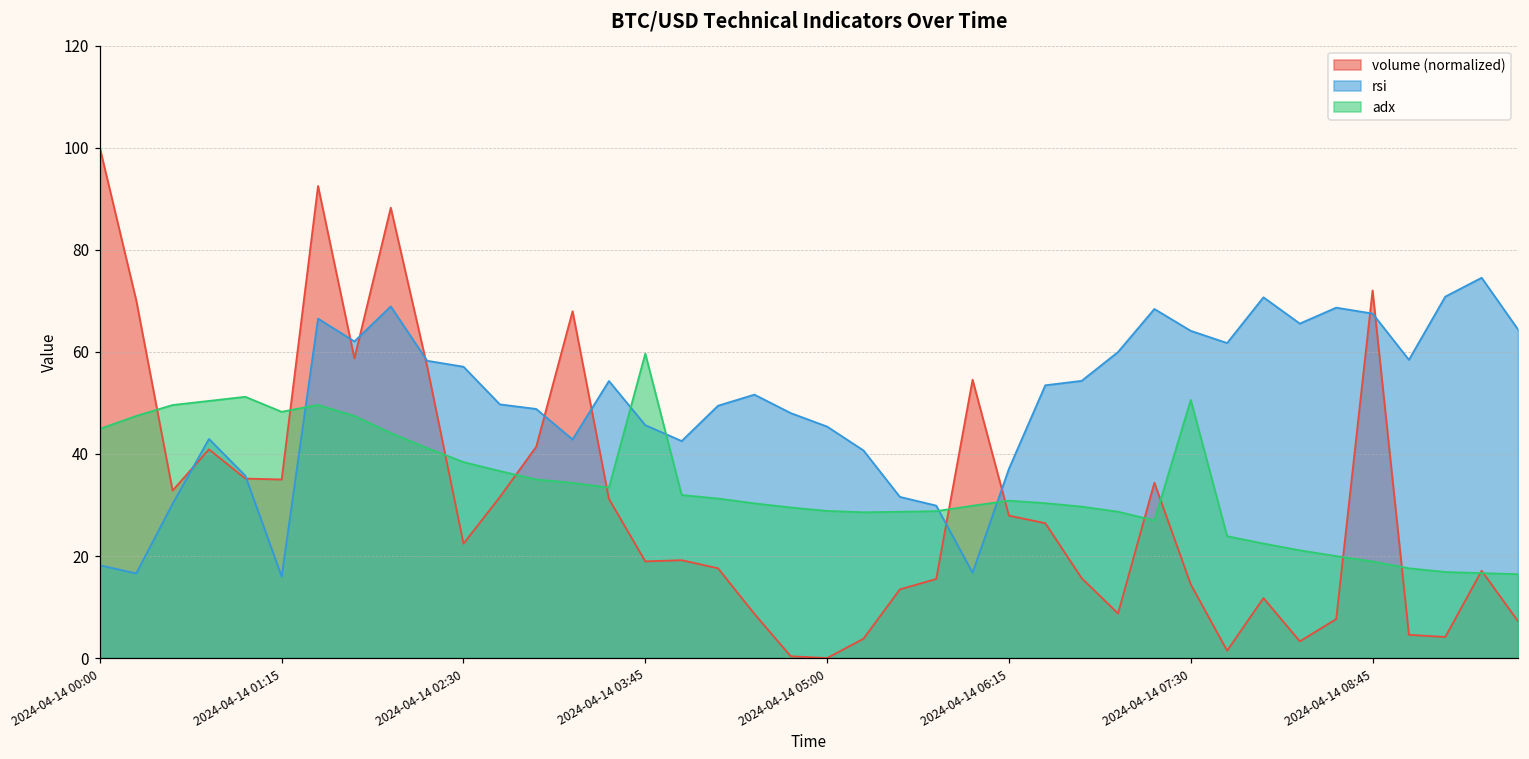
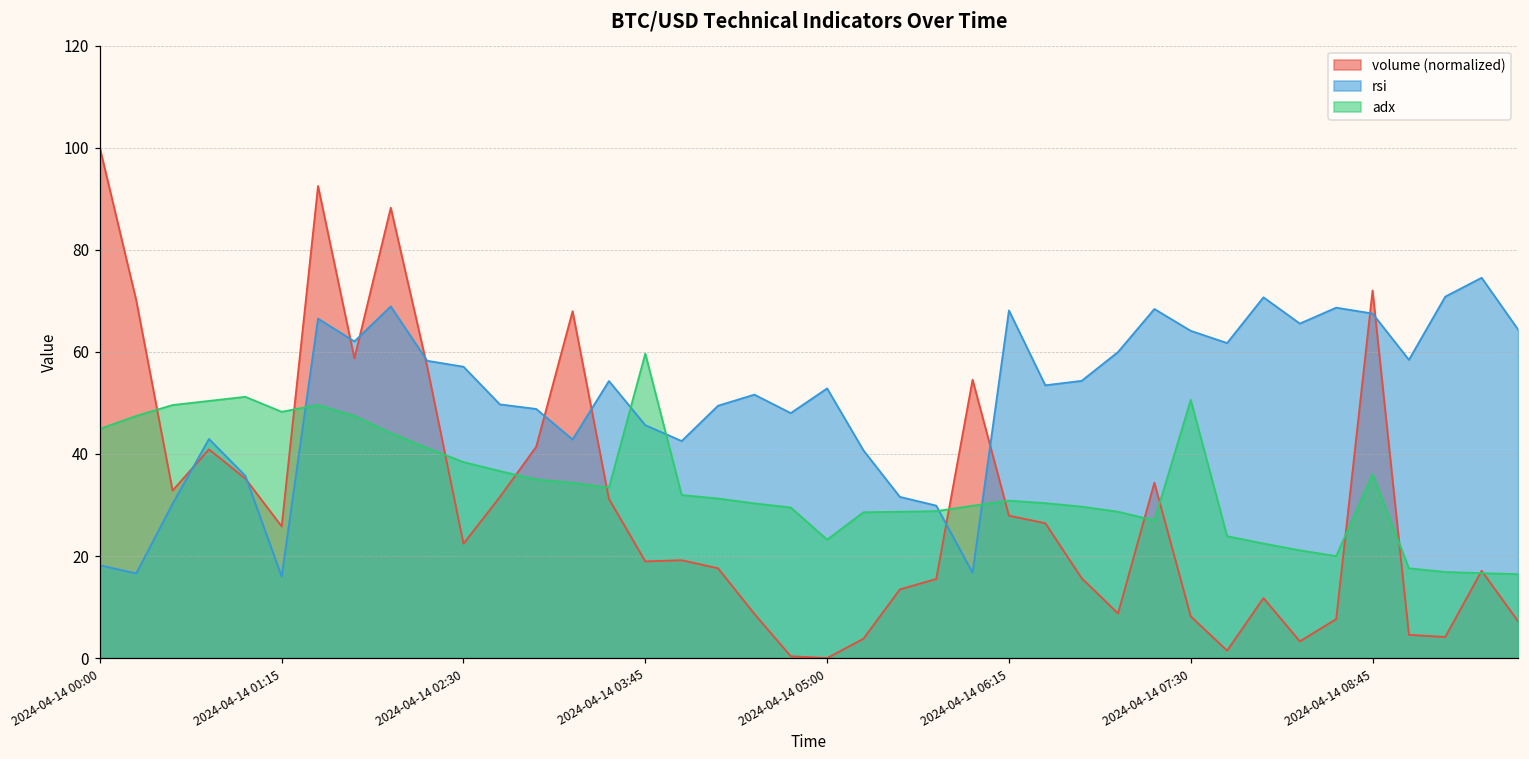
  {
    "volume (normalized)": {
      "2024-04-14 00:00": 100,
-     "2024-04-14 01:15": 35,
+     "2024-04-14 01:15": 26,
      "2024-04-14 02:30": 22,
      "2024-04-14 03:45": 19,
      "2024-04-14 05:00": 0,
      "2024-04-14 06:15": 28,
-     "2024-04-14 07:30": 14,
+     "2024-04-14 07:30": 8,
      "2024-04-14 08:45": 72
    },
    "rsi": {
      "2024-04-14 00:00": 18,
      "2024-04-14 01:15": 16,
      "2024-04-14 02:30": 57,
      "2024-04-14 03:45": 46,
-     "2024-04-14 05:00": 45,
-     "2024-04-14 06:15": 37,
+     "2024-04-14 05:00": 53,
+     "2024-04-14 06:15": 68,
      "2024-04-14 07:30": 64,
      "2024-04-14 08:45": 68
    },
    "adx": {
      "2024-04-14 00:00": 45,
      "2024-04-14 01:15": 48,
      "2024-04-14 02:30": 38,
      "2024-04-14 03:45": 60,
-     "2024-04-14 05:00": 29,
+     "2024-04-14 05:00": 23,
      "2024-04-14 06:15": 31,
      "2024-04-14 07:30": 51,
-     "2024-04-14 08:45": 19
+     "2024-04-14 08:45": 36
    }
  }
